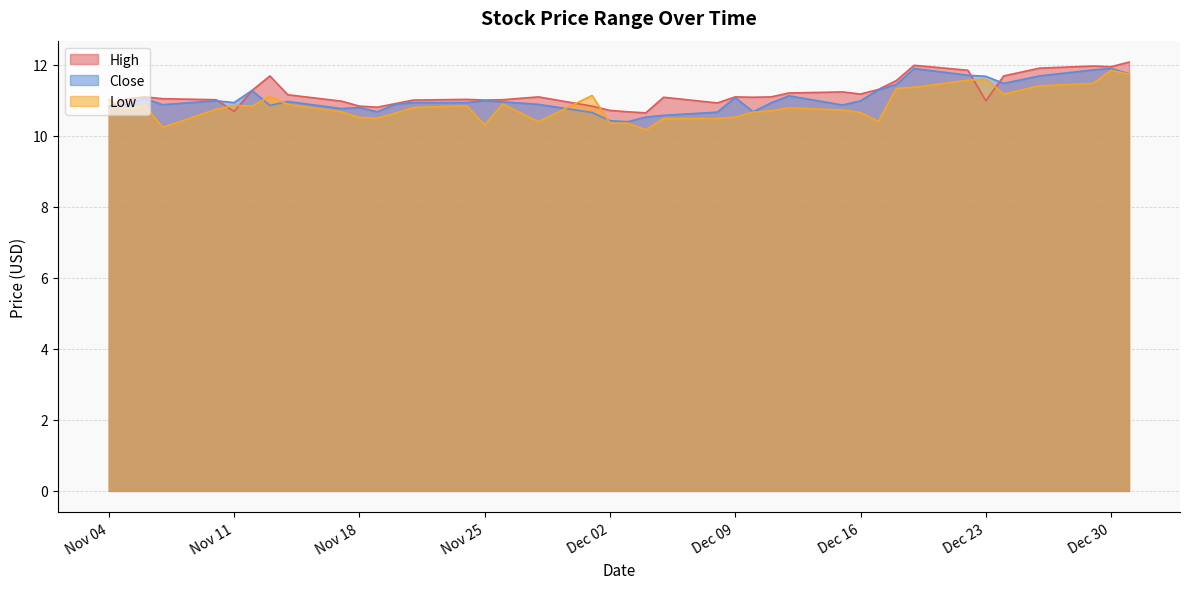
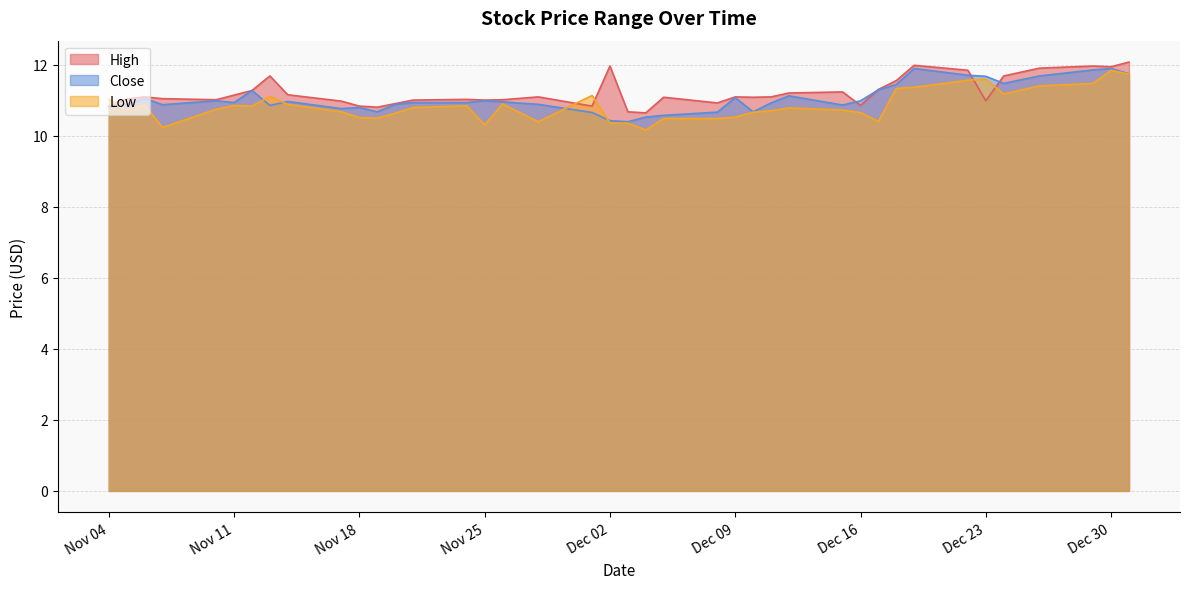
  {
    "High": {
-     "Nov 11": 10.7,
-     "Dec 02": 10.7,
-     "Dec 16": 11.2,
+     "Nov 11": 11.2,
+     "Dec 02": 12.0,
+     "Dec 16": 10.9,
      "Dec 23": 11.0
    },
    "Close": {
      "Nov 11": 10.9,
      "Dec 16": 11.0,
      "Dec 23": 11.7
    },
    "Low": {
      "Nov 11": 10.9,
      "Nov 18": 10.5,
      "Nov 25": 10.3,
      "Dec 09": 10.5,
      "Dec 16": 10.7,
      "Dec 23": 11.6
    }
  }
